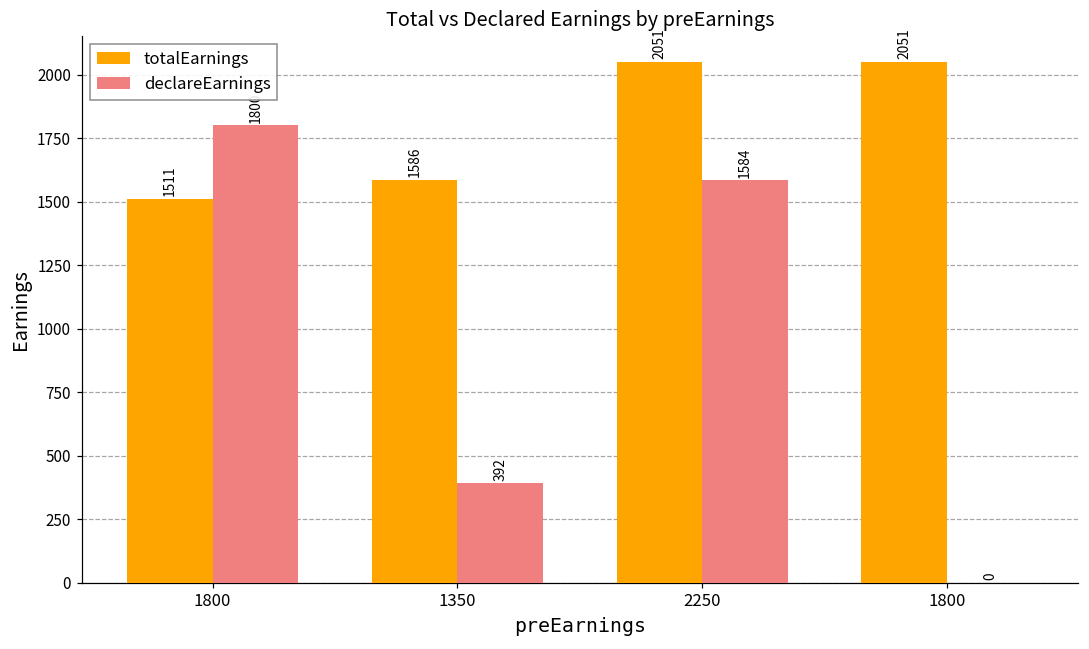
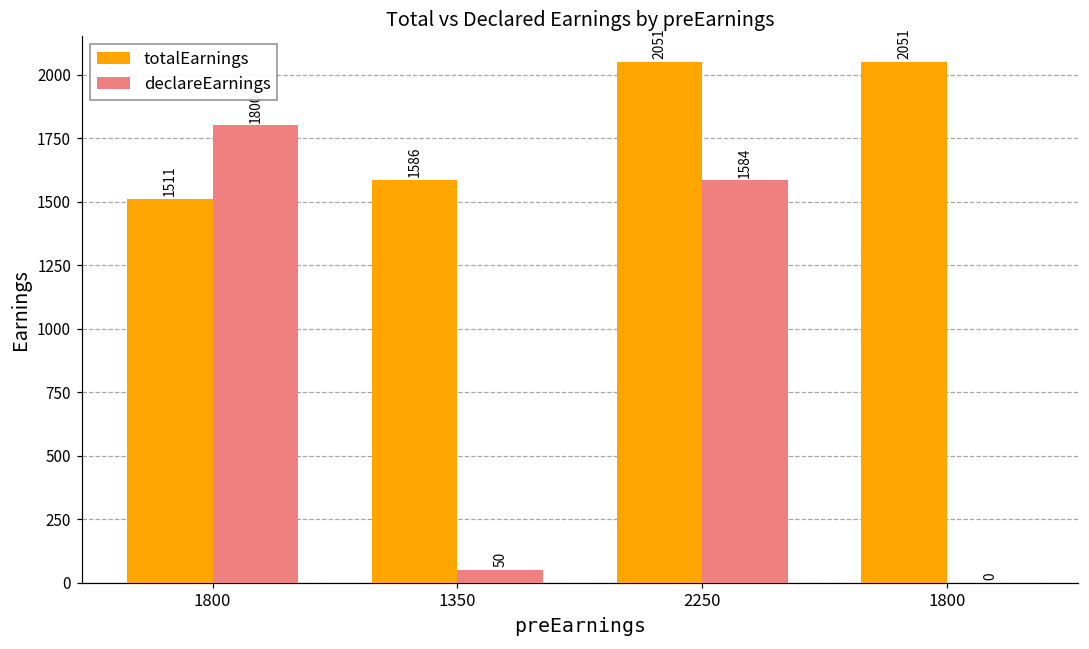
  {
    "totalEarnings": {
      "1350": 1586,
      "2250": 2051
    },
    "declareEarnings": {
-     "1350": 392,
+     "1350": 50,
      "2250": 1584
    }
  }
